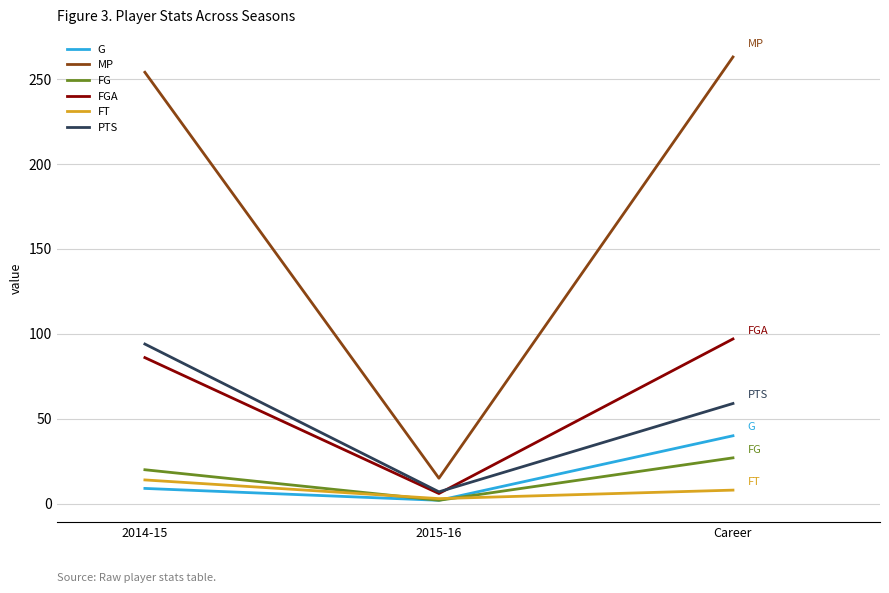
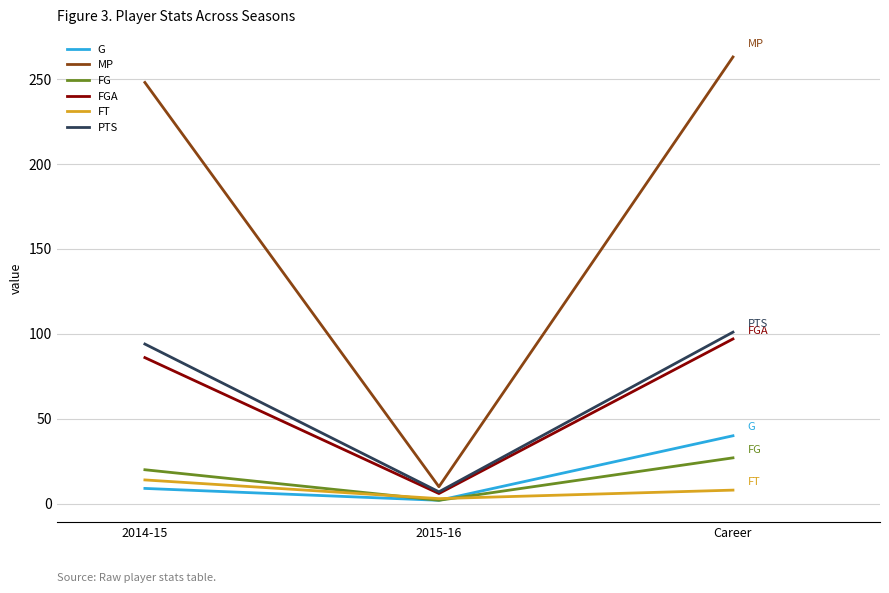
  {
    "G": {
      "2014-15": 9,
      "Career": 40
    },
    "MP": {
-     "2014-15": 254,
-     "2015-16": 15,
+     "2014-15": 248,
+     "2015-16": 10,
      "Career": 263
    },
    "FG": {
      "2014-15": 20,
      "Career": 27
    },
    "FGA": {
      "2014-15": 86,
      "Career": 97
    },
    "FT": {
      "2014-15": 14,
      "Career": 8
    },
    "PTS": {
      "2014-15": 94,
-     "Career": 59
+     "Career": 101
    }
  }
